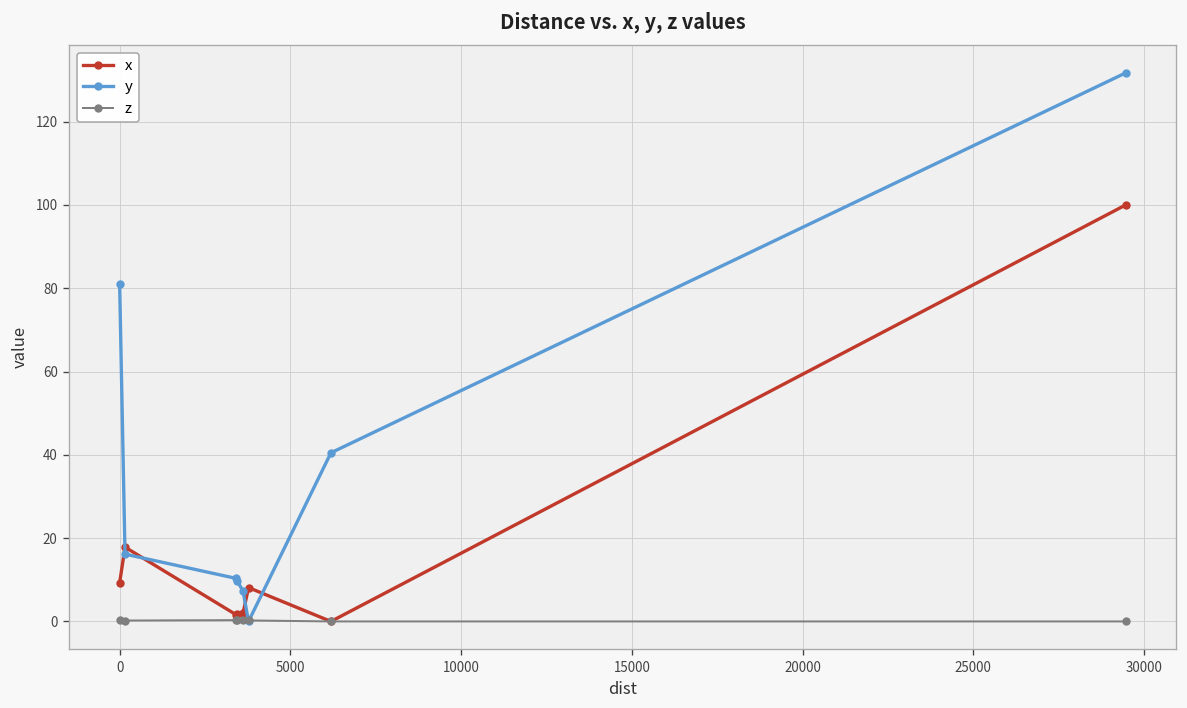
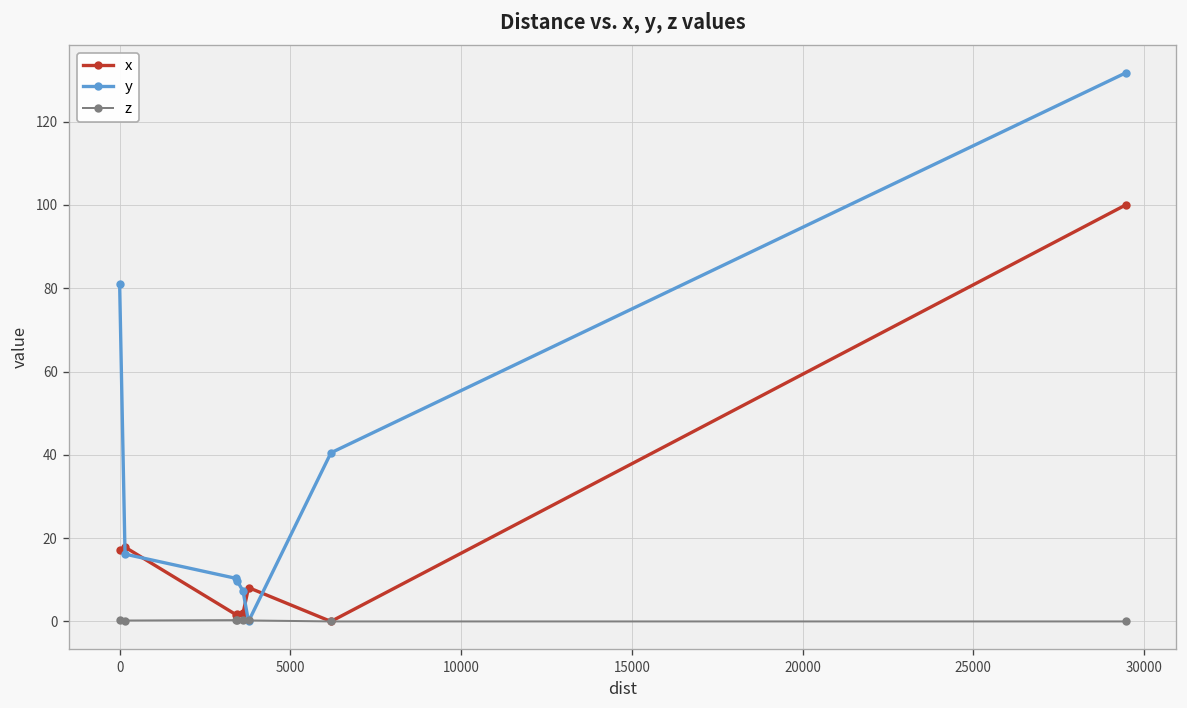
  {
    "x": {
-     "0": 9
+     "0": 17
    },
    "y": {
      "0": 81
    },
    "z": {
      "0": 0
    }
  }
